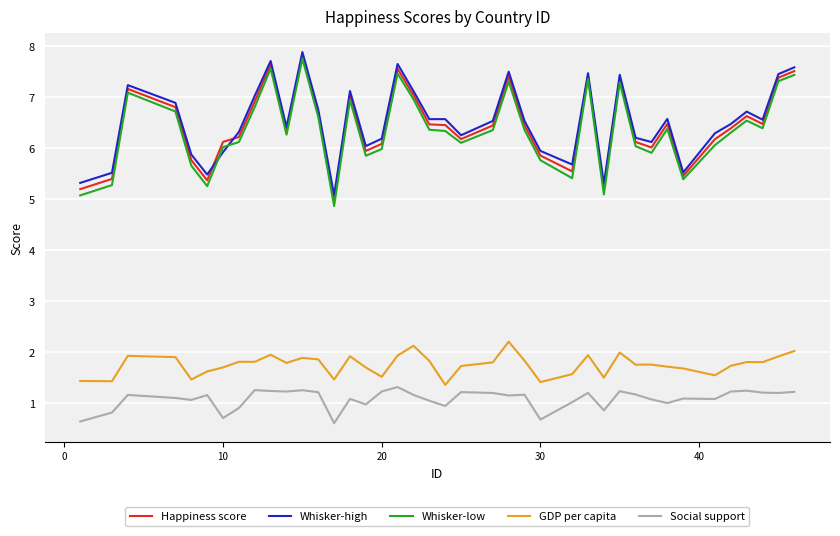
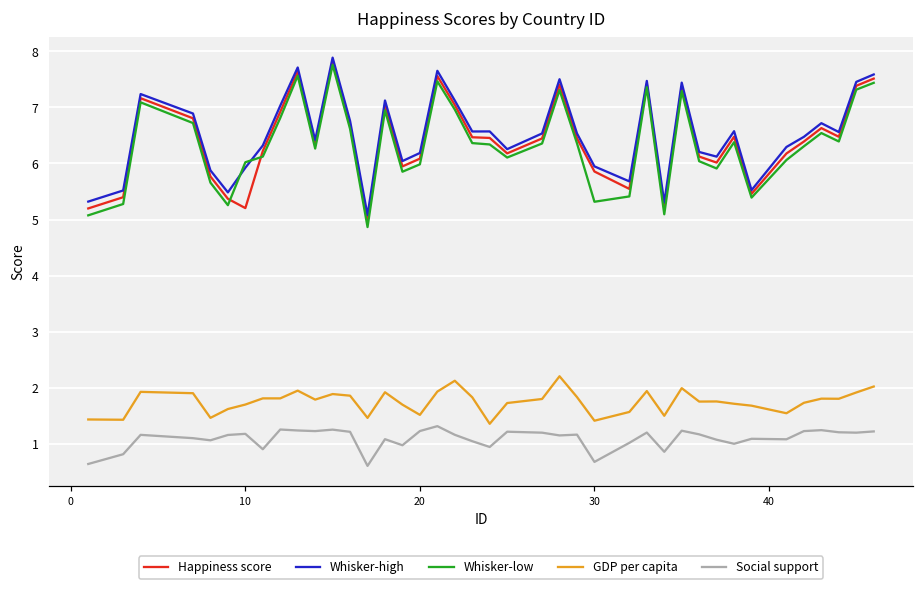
  {
    "Happiness score": {
-     "10": 6.1,
+     "10": 5.2,
      "20": 6.1,
      "30": 5.9
    },
    "Whisker-high": {
      "10": 5.9,
      "20": 6.2,
      "30": 5.9
    },
    "Whisker-low": {
      "10": 6.0,
      "20": 6.0,
-     "30": 5.8
+     "30": 5.3
    },
    "GDP per capita": {
      "10": 1.7,
      "20": 1.5,
      "30": 1.4
    },
    "Social support": {
-     "10": 0.7,
+     "10": 1.2,
      "20": 1.2,
      "30": 0.7
    }
  }
